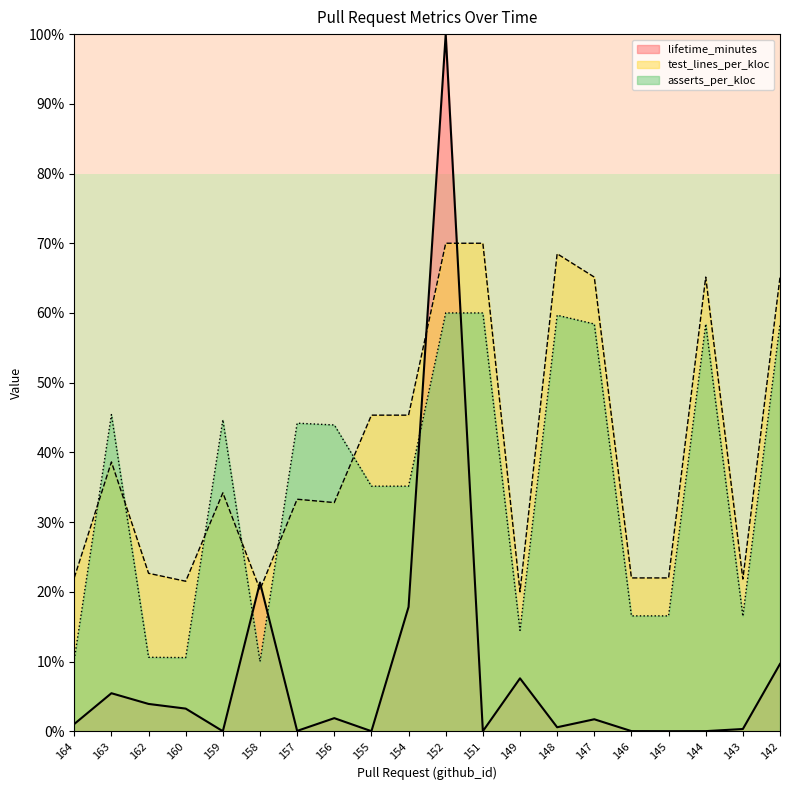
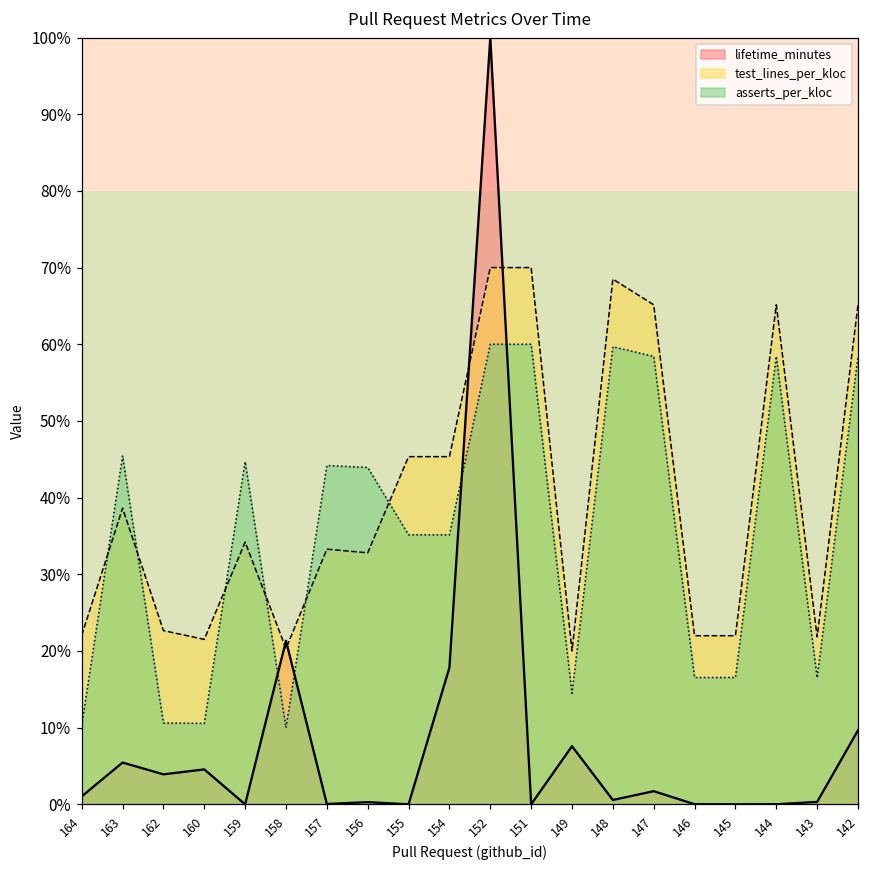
  {
    "lifetime_minutes": {
      "164": "1%",
      "163": "5%",
      "162": "4%",
-     "160": "3%",
+     "160": "5%",
      "159": "0%",
      "158": "21%",
      "157": "0%",
-     "156": "2%",
+     "156": "0%",
      "155": "0%",
      "154": "18%",
      "152": "100%",
      "151": "0%",
      "149": "8%",
      "148": "1%",
      "147": "2%",
      "146": "0%",
      "145": "0%",
      "144": "0%",
      "143": "0%",
      "142": "10%"
    },
    "test_lines_per_kloc": {
      "164": "22%",
      "163": "39%",
      "162": "23%",
      "160": "22%",
      "159": "34%",
      "158": "20%",
      "157": "33%",
      "156": "33%",
      "155": "45%",
      "154": "45%",
      "152": "70%",
      "151": "70%",
      "149": "20%",
      "148": "68%",
      "147": "65%",
      "146": "22%",
      "145": "22%",
      "144": "65%",
      "143": "22%",
      "142": "65%"
    },
    "asserts_per_kloc": {
      "164": "10%",
      "163": "45%",
      "162": "11%",
      "160": "11%",
      "159": "45%",
      "158": "10%",
      "157": "44%",
      "156": "44%",
      "155": "35%",
      "154": "35%",
      "152": "60%",
      "151": "60%",
      "149": "14%",
      "148": "60%",
      "147": "58%",
      "146": "17%",
      "145": "17%",
      "144": "58%",
      "143": "16%",
      "142": "58%"
    }
  }
